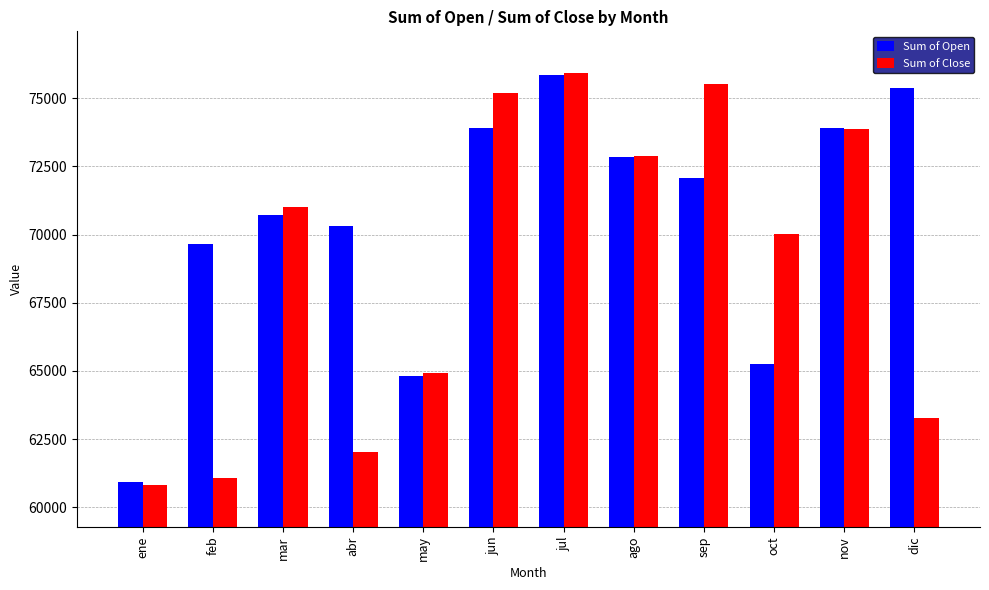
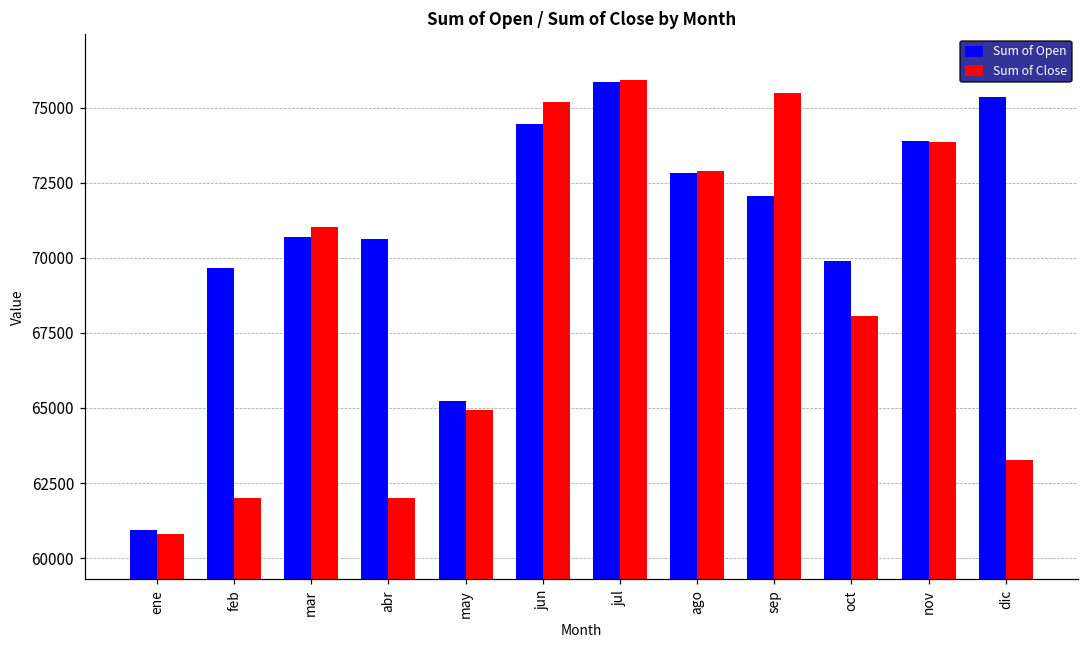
  {
    "Sum of Open": {
      "ene": 60900,
      "feb": 69700,
      "mar": 70700,
-     "abr": 70300,
-     "may": 64800,
-     "jun": 73900,
+     "abr": 70600,
+     "may": 65200,
+     "jun": 74500,
      "jul": 75900,
      "ago": 72800,
      "sep": 72100,
-     "oct": 65300,
+     "oct": 69900,
      "nov": 73900,
      "dic": 75400
    },
    "Sum of Close": {
      "ene": 60800,
-     "feb": 61100,
+     "feb": 62000,
      "mar": 71000,
      "abr": 62000,
      "may": 64900,
      "jun": 75200,
      "jul": 75900,
      "ago": 72900,
      "sep": 75500,
-     "oct": 70000,
+     "oct": 68100,
      "nov": 73900,
      "dic": 63300
    }
  }
